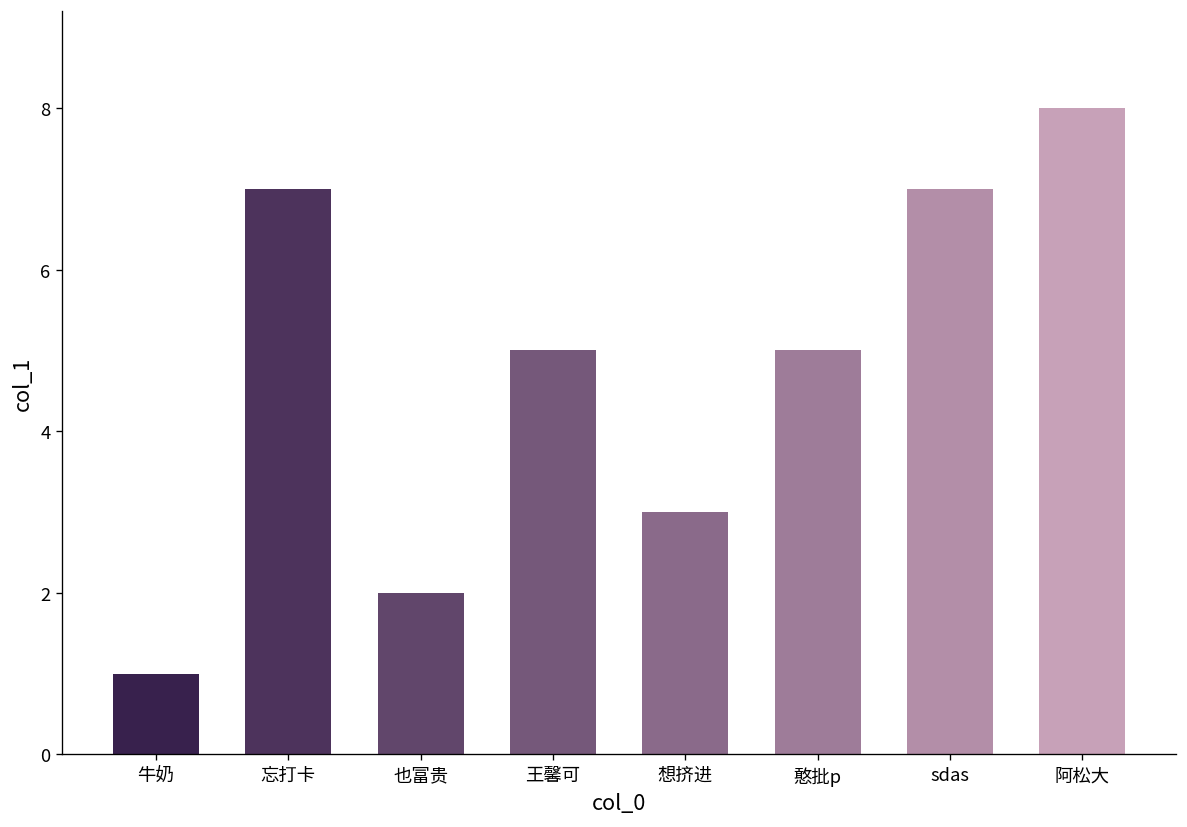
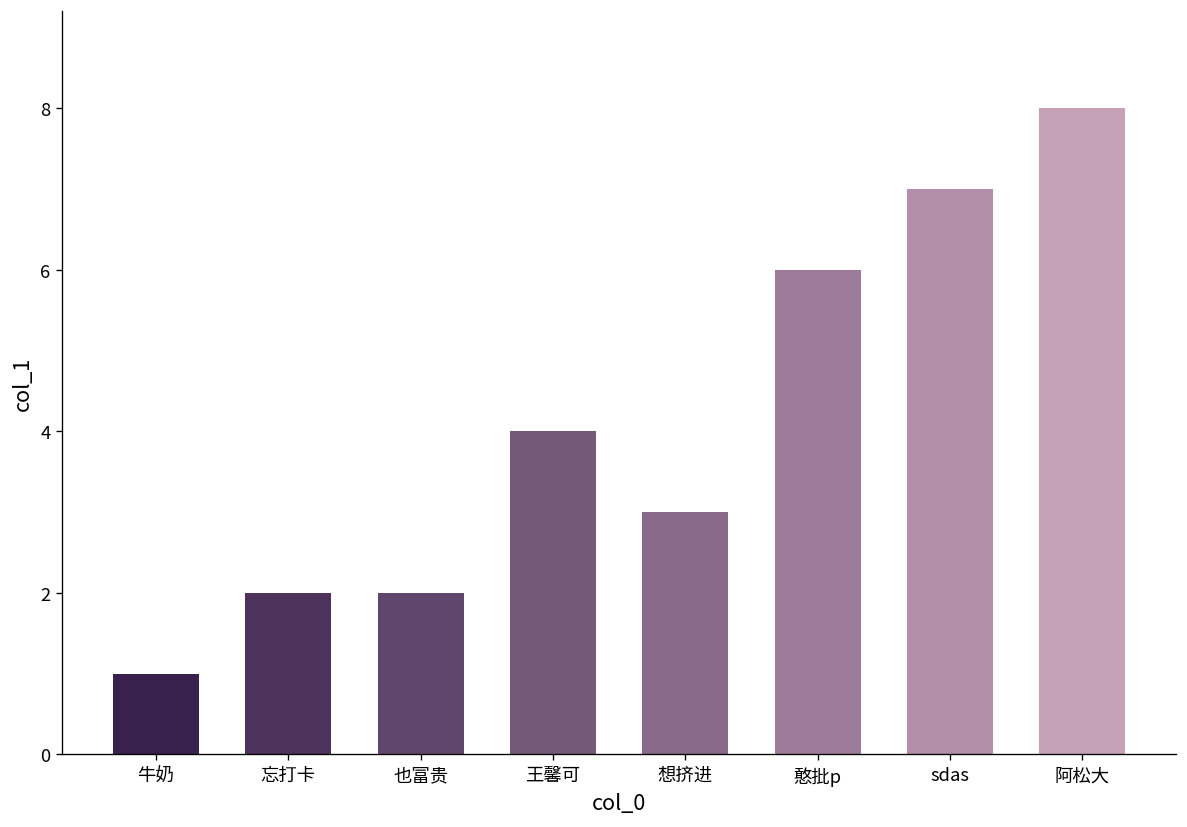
  {
    "牛奶": 1,
-   "忘打卡": 7,
+   "忘打卡": 2,
    "也富贵": 2,
-   "王馨可": 5,
+   "王馨可": 4,
    "想挤进": 3,
-   "憨批p": 5,
+   "憨批p": 6,
    "sdas": 7,
    "阿松大": 8
  }
